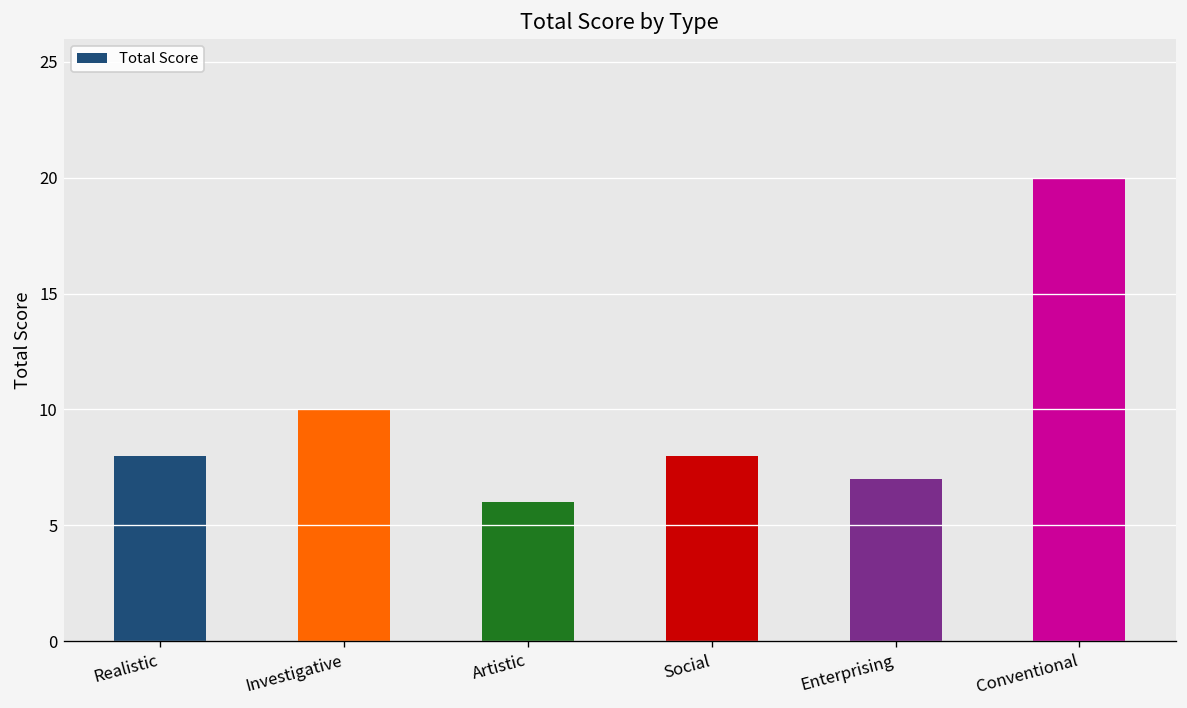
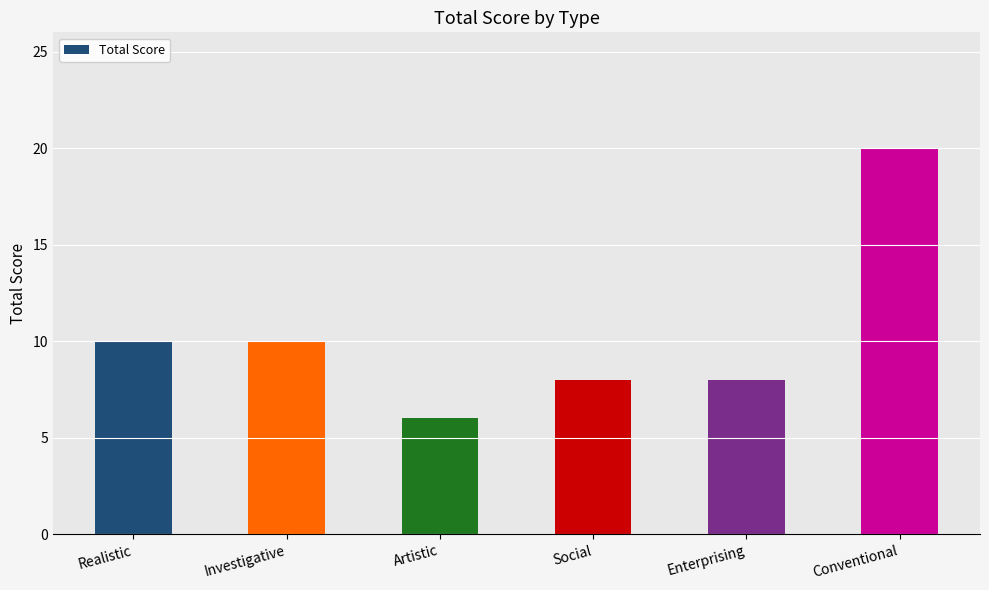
  {
-   "Realistic": 8,
+   "Realistic": 10,
    "Investigative": 10,
    "Artistic": 6,
    "Social": 8,
-   "Enterprising": 7,
+   "Enterprising": 8,
    "Conventional": 20
  }
